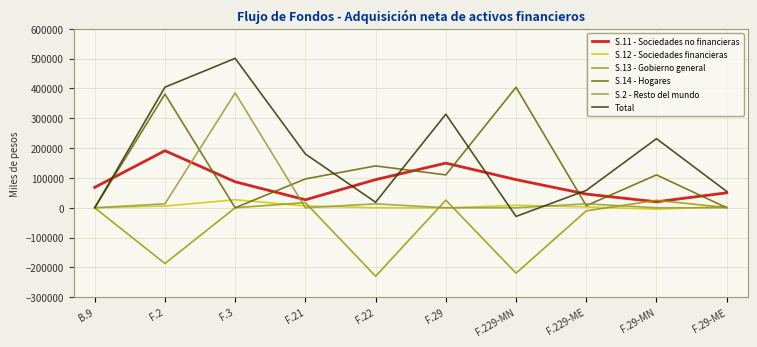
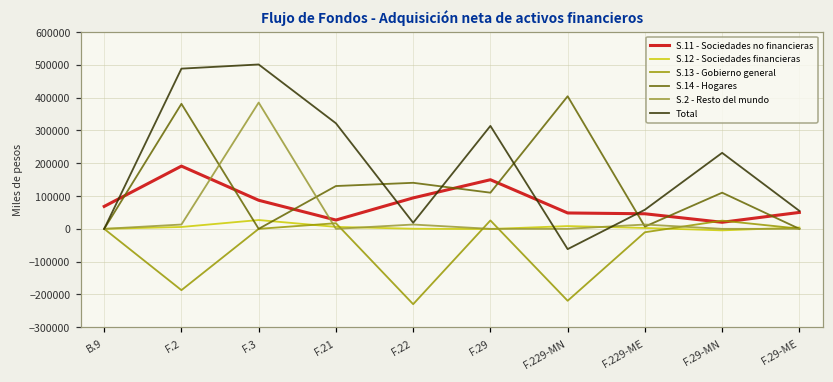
  {
    "S.11 - Sociedades no financieras": {
      "B.9": 70000,
      "F.2": 190000,
      "F.3": 90000,
      "F.21": 30000,
      "F.22": 90000,
      "F.29": 150000,
-     "F.229-MN": 90000,
+     "F.229-MN": 50000,
      "F.229-ME": 50000
    },
    "S.12 - Sociedades financieras": {
      "F.3": 30000,
      "F.22": 0
    },
    "S.14 - Hogares": {
      "F.2": 380000,
-     "F.21": 100000,
+     "F.21": 130000,
      "F.22": 140000,
      "F.29": 110000,
      "F.229-MN": 400000,
      "F.29-MN": 110000
    },
    "Total": {
-     "F.2": 400000,
+     "F.2": 490000,
      "F.3": 500000,
-     "F.21": 180000,
+     "F.21": 320000,
      "F.29": 310000,
-     "F.229-MN": -30000,
+     "F.229-MN": -60000,
      "F.229-ME": 60000,
      "F.29-MN": 230000
    }
  }
